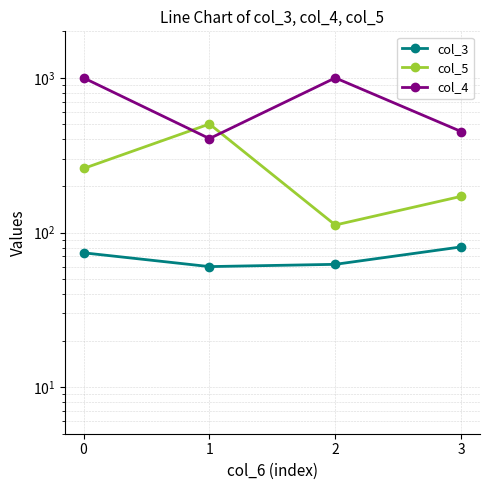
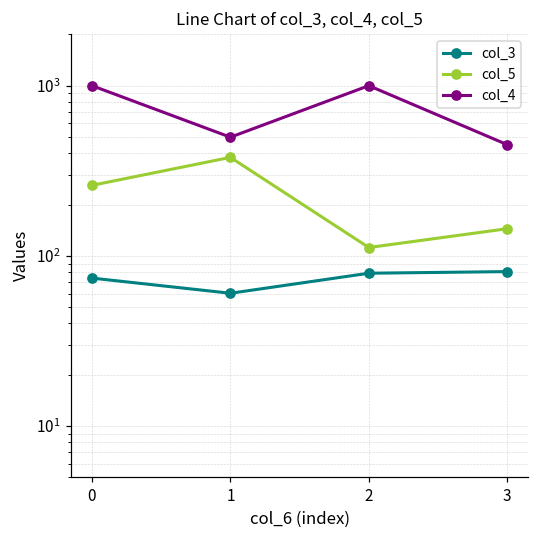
  {
    "col_3": {
      "0": 70,
      "1": 60,
-     "2": 62,
+     "2": 80,
      "3": 80
    },
    "col_5": {
      "0": 260,
-     "1": 500,
+     "1": 380,
      "2": 110,
-     "3": 170
+     "3": 140
    },
    "col_4": {
      "0": 1000,
-     "1": 410,
+     "1": 500,
      "2": 1000,
      "3": 450
    }
  }
